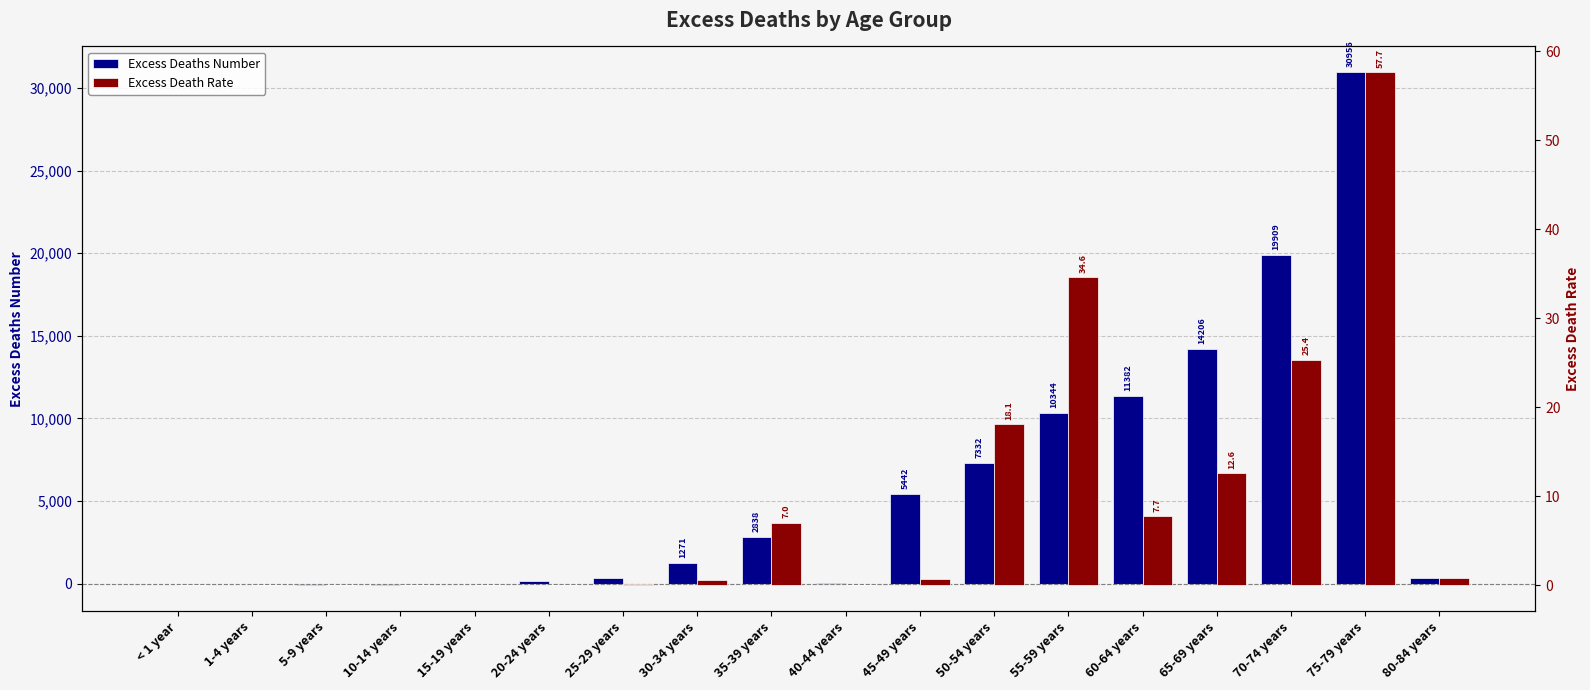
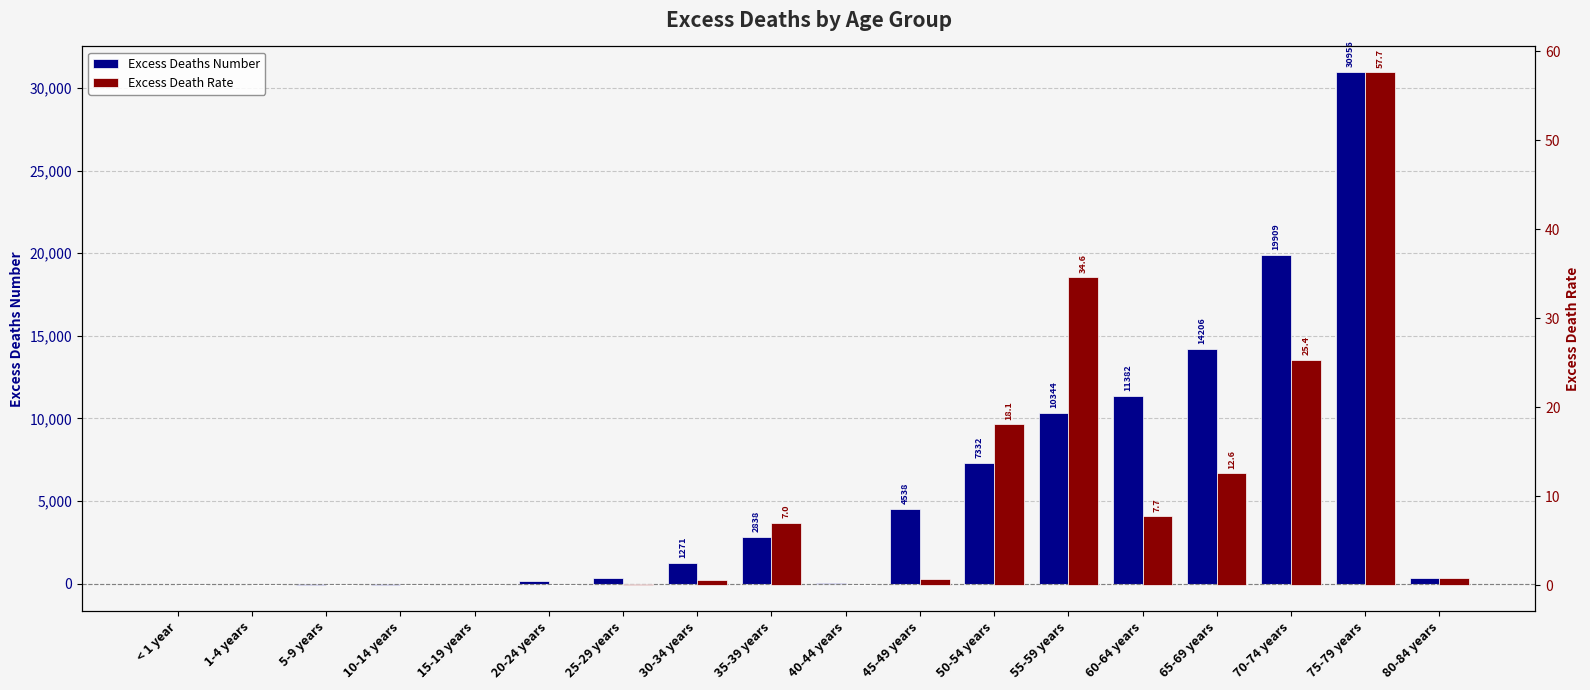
  {
    "Excess Deaths Number": {
      "30-34 years": 1271,
      "35-39 years": 2838,
-     "45-49 years": 5442,
+     "45-49 years": 4538,
      "50-54 years": 7332,
      "55-59 years": 10344,
      "60-64 years": 11382,
      "65-69 years": 14206,
      "70-74 years": 19909,
      "75-79 years": 30956
    },
    "Excess Death Rate": {
      "35-39 years": 7.0,
      "50-54 years": 18.1,
      "55-59 years": 34.6,
      "60-64 years": 7.7,
      "65-69 years": 12.6,
      "70-74 years": 25.4,
      "75-79 years": 57.7
    }
  }
